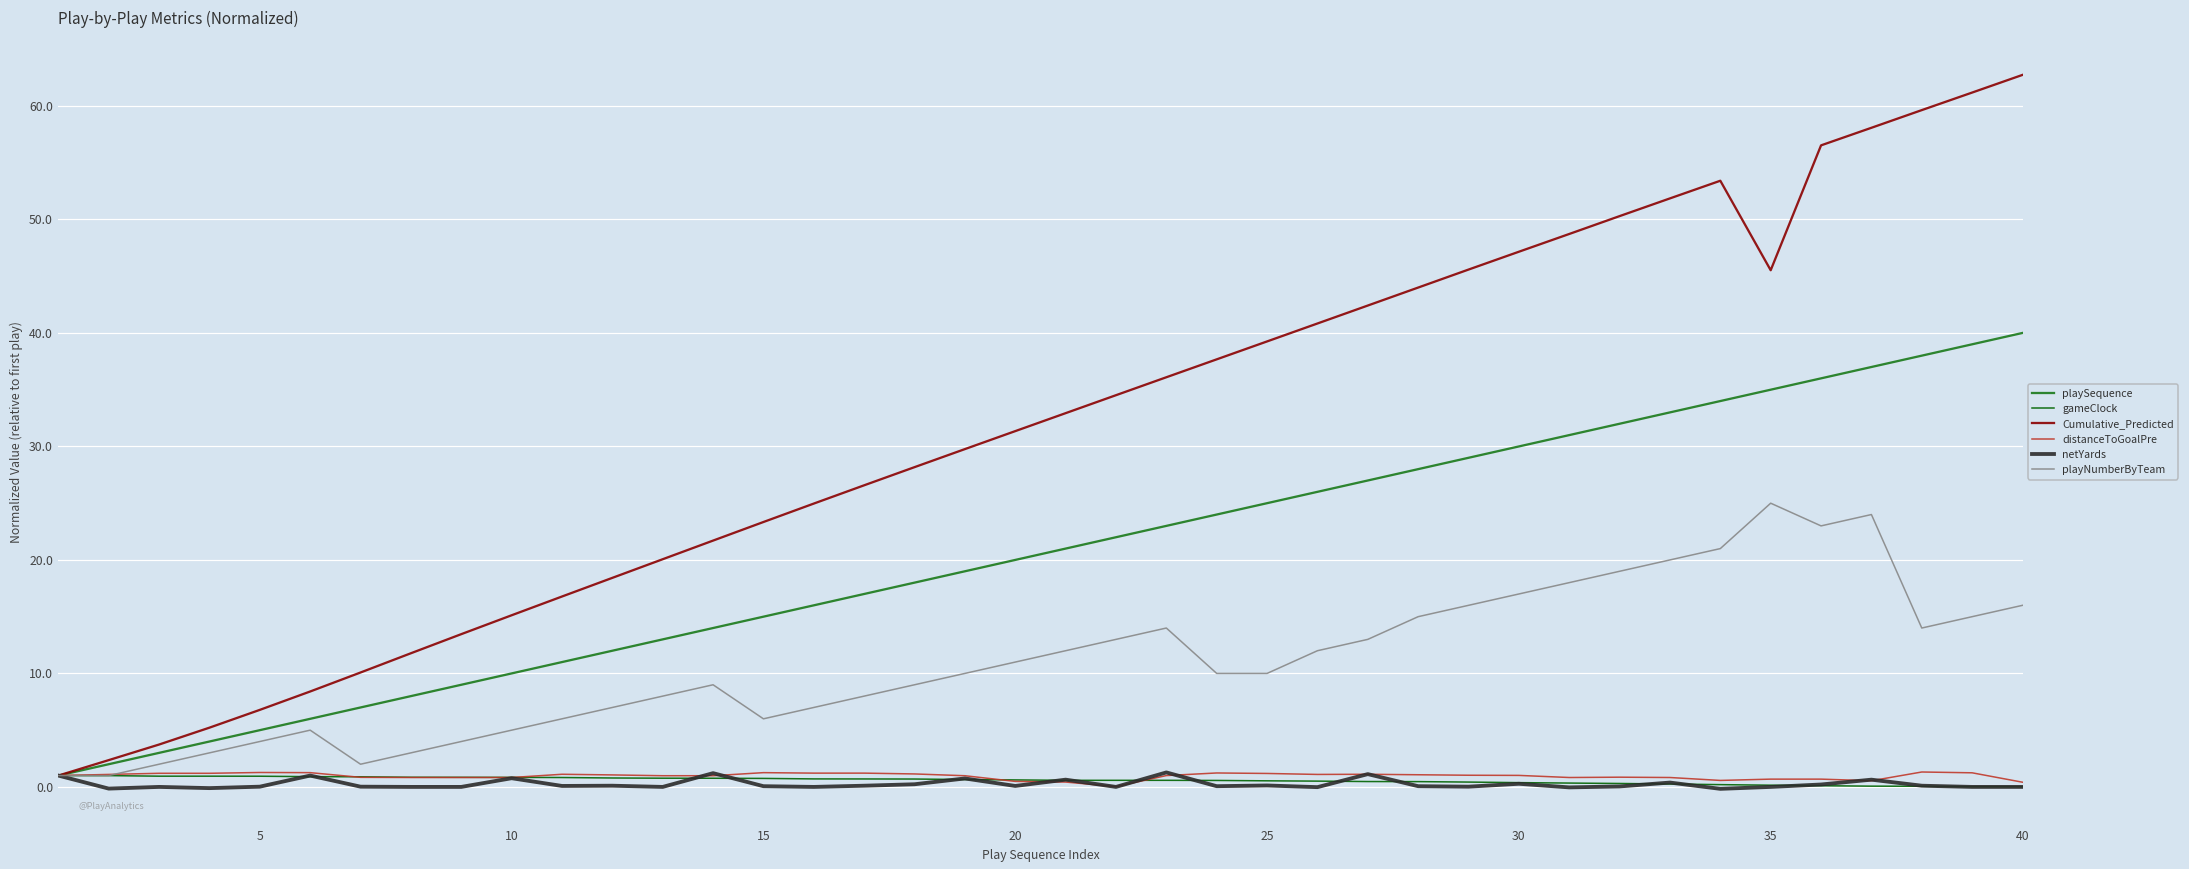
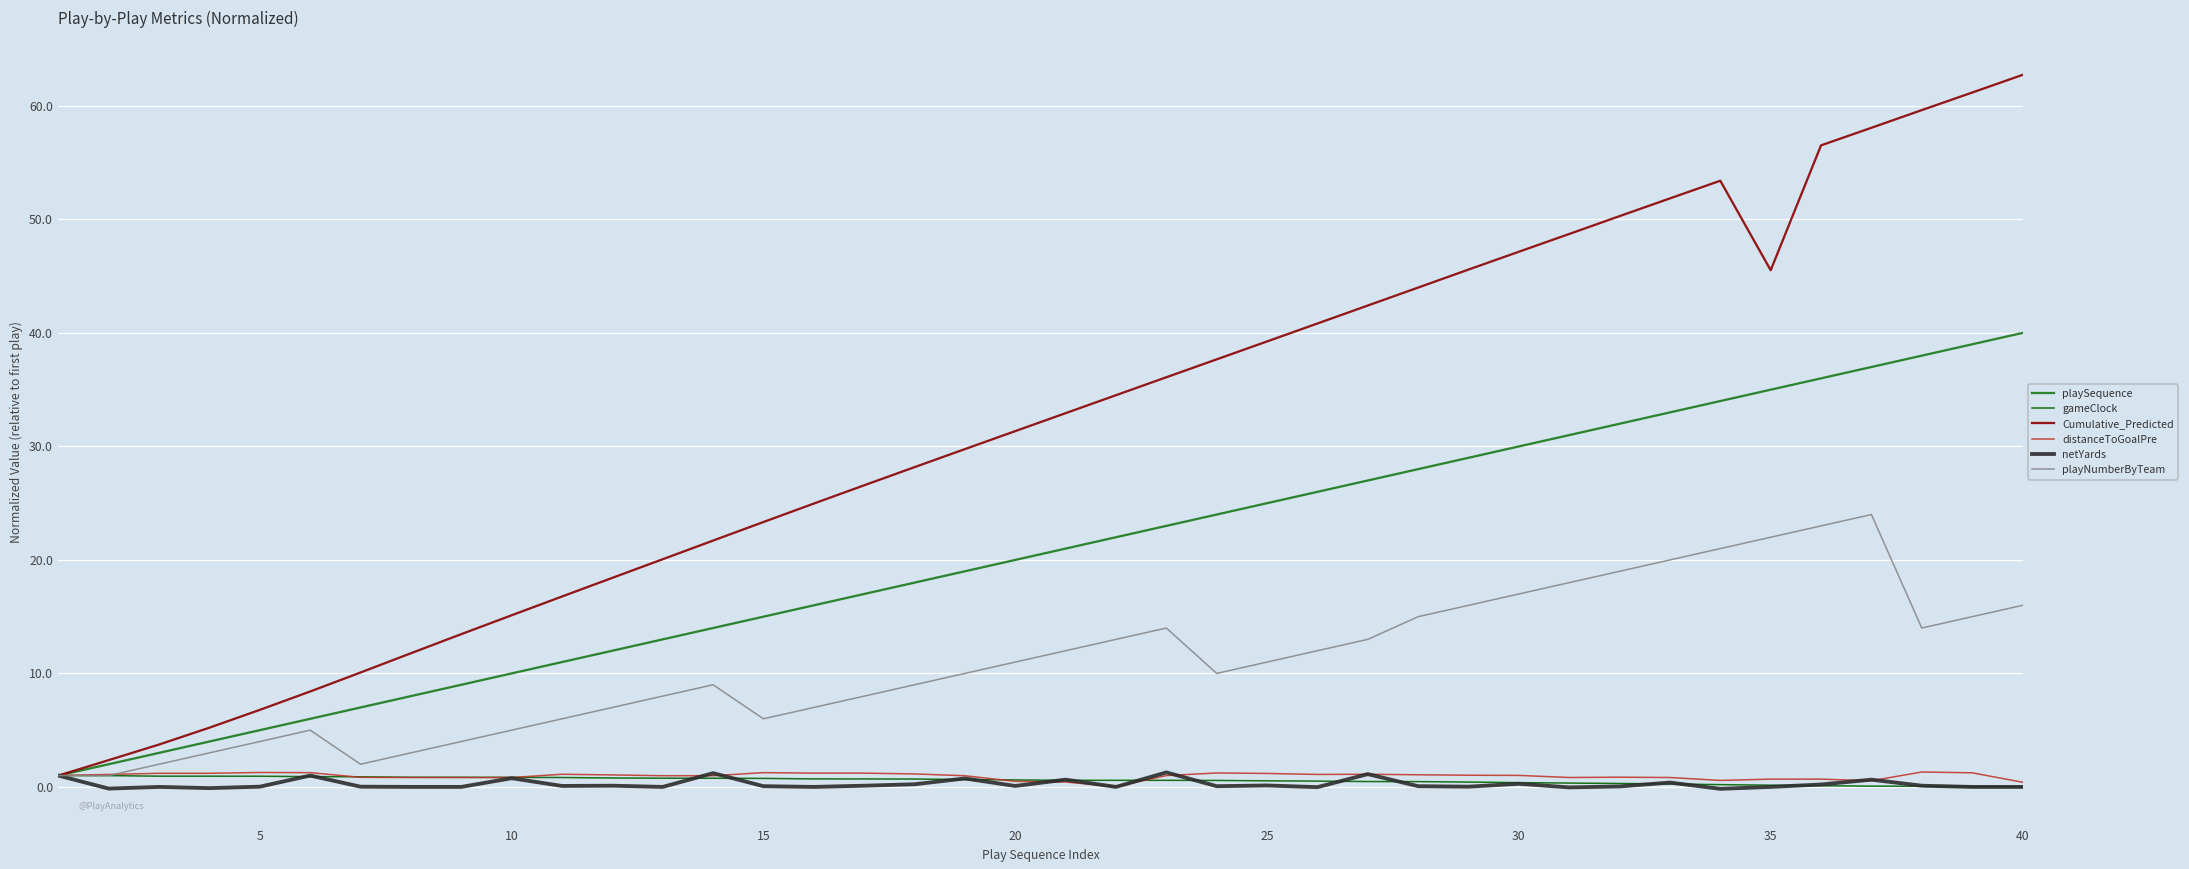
  {
    "Cumulative_Predicted": {
      "5": 7,
      "10": 15,
      "15": 23.3,
      "20": 31.4,
      "25": 39.3,
      "30": 47,
      "35": 45.5,
      "40": 62.7
    },
    "distanceToGoalPre": {
      "5": 1.3,
      "15": 1.3,
      "25": 1,
      "30": 1,
      "35": 0.7,
      "40": 0.4
    },
    "netYards": {
      "5": 0,
      "15": 0,
      "20": 0,
      "25": 0
    },
    "playNumberByTeam": {
      "5": 4,
      "10": 5,
      "15": 6,
      "20": 11,
-     "25": 10,
+     "25": 11,
      "30": 17,
-     "35": 25,
+     "35": 22,
      "40": 16
    }
  }
